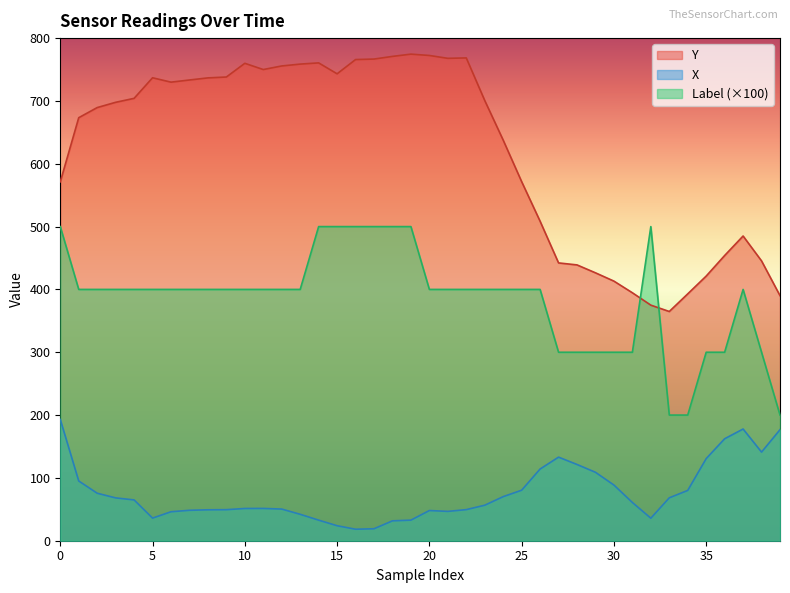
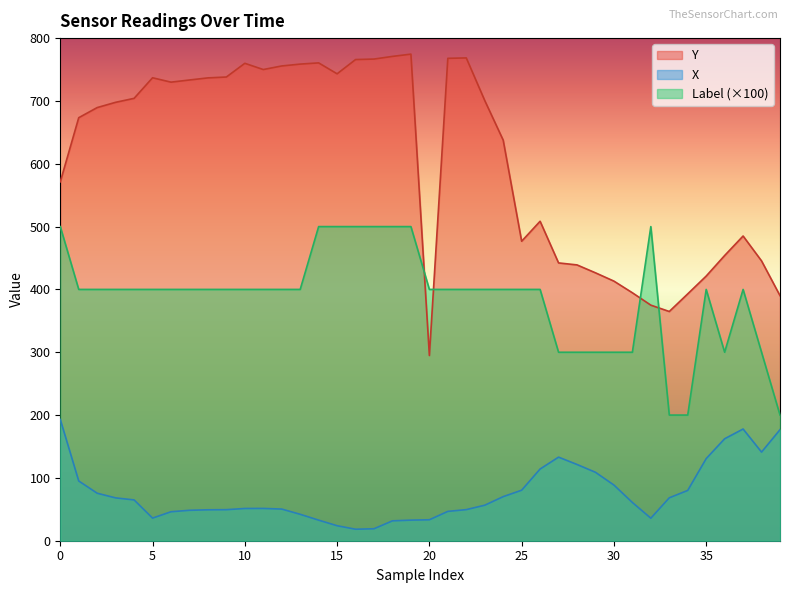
  {
    "Y": {
      "0": 570,
      "5": 740,
      "10": 760,
      "15": 740,
-     "20": 770,
-     "25": 570,
+     "20": 290,
+     "25": 480,
      "30": 410,
      "35": 420
    },
    "X": {
      "0": 190,
      "5": 40,
      "10": 50,
      "15": 20,
-     "20": 50,
+     "20": 30,
      "25": 80,
      "30": 90,
      "35": 130
    },
    "Label (×100)": {
      "0": 500,
      "5": 400,
      "10": 400,
      "15": 500,
      "20": 400,
      "25": 400,
      "30": 300,
-     "35": 300
+     "35": 400
    }
  }
